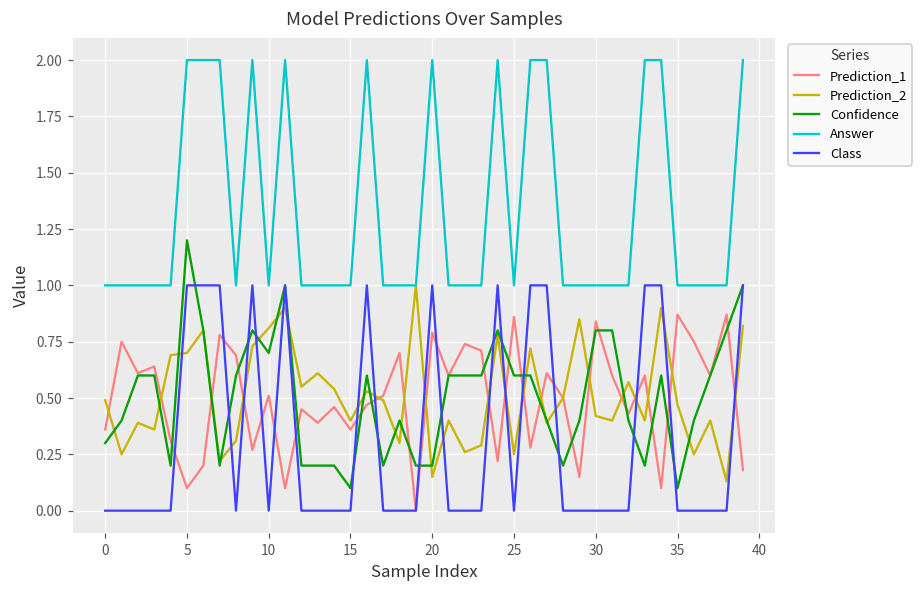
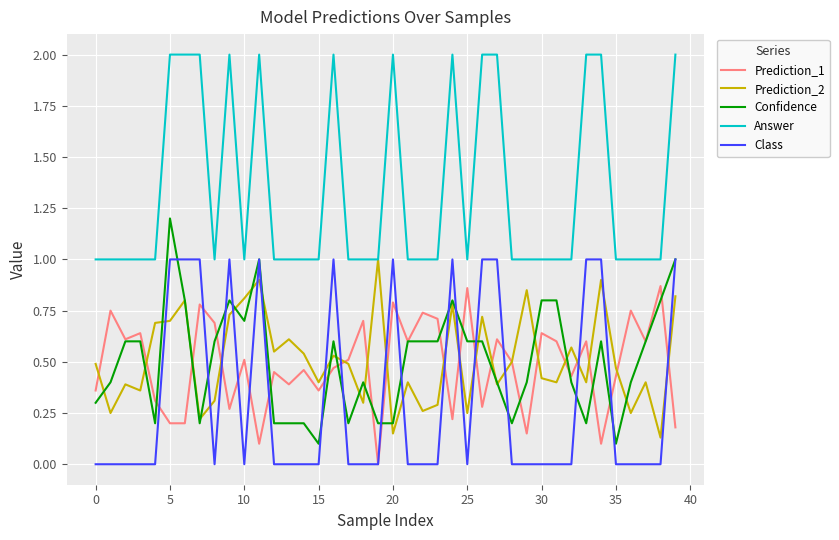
  {
    "Prediction_1": {
      "0": 0.36,
-     "5": 0.1,
+     "5": 0.2,
      "10": 0.51,
      "15": 0.36,
      "20": 0.79,
      "25": 0.86,
-     "30": 0.84,
-     "35": 0.87
+     "30": 0.64,
+     "35": 0.43
    },
    "Prediction_2": {
      "0": 0.49,
      "5": 0.70,
      "10": 0.81,
      "15": 0.40,
      "20": 0.15,
      "25": 0.25,
      "30": 0.42,
      "35": 0.47
    },
    "Confidence": {
      "0": 0.30,
      "5": 1.20,
      "10": 0.70,
      "15": 0.10,
      "20": 0.20,
      "25": 0.60,
      "30": 0.80,
      "35": 0.10
    },
    "Answer": {
      "0": 1.00,
      "5": 2.00,
      "10": 1.00,
      "15": 1.00,
      "20": 2.00,
      "25": 1.00,
      "30": 1.00,
      "35": 1.00
    },
    "Class": {
      "0": 0.00,
      "5": 1.00,
      "10": 0.00,
      "15": 0.00,
      "20": 1.00,
      "25": 0.00,
      "30": 0.00,
      "35": 0.00
    }
  }
